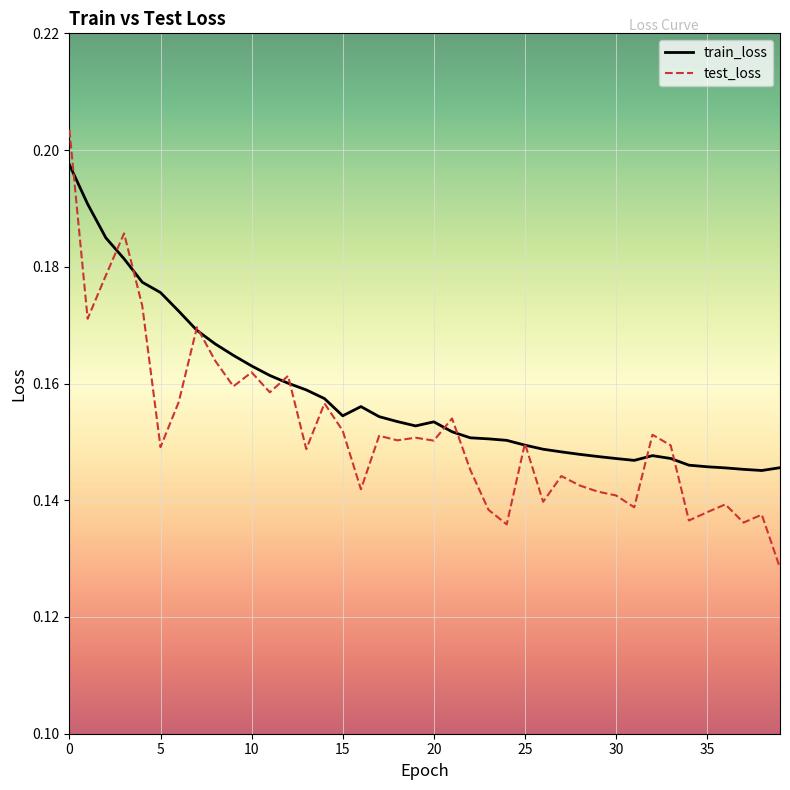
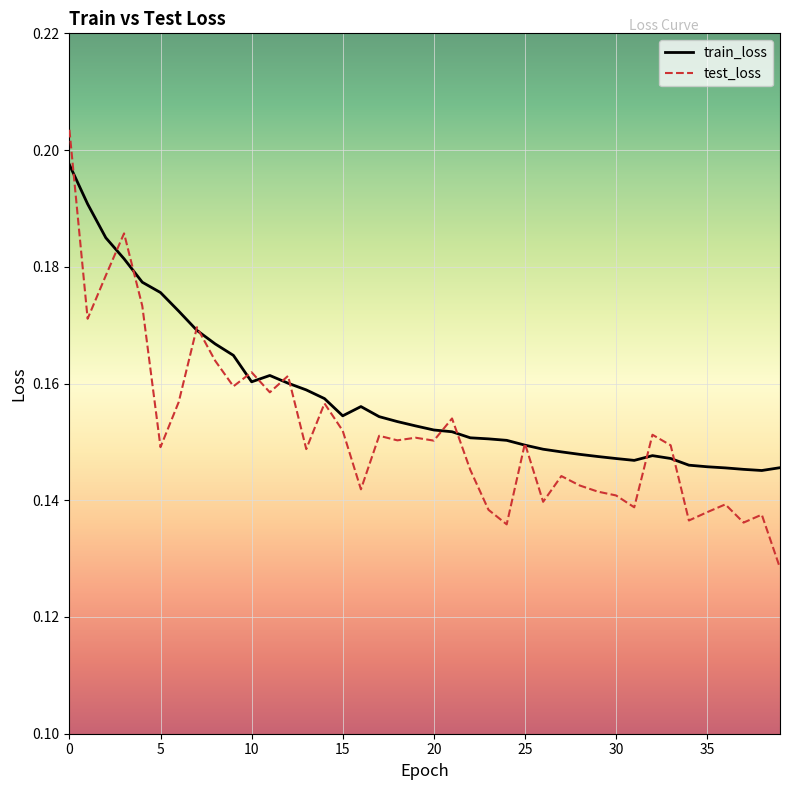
  {
    "train_loss": {
      "0": 0.197,
      "5": 0.176,
-     "10": 0.163,
+     "10": 0.160,
      "15": 0.154,
-     "20": 0.153,
+     "20": 0.152,
      "30": 0.147,
      "35": 0.146
    },
    "test_loss": {
      "0": 0.203,
      "5": 0.149,
      "10": 0.162,
      "15": 0.152,
      "20": 0.150,
      "30": 0.141,
      "35": 0.138
    }
  }
